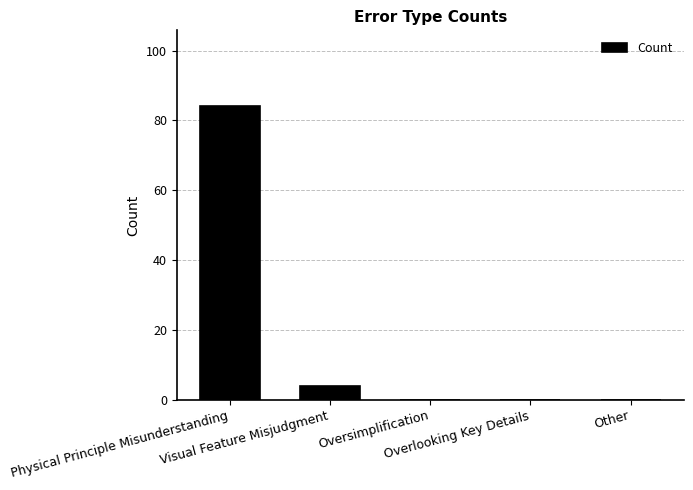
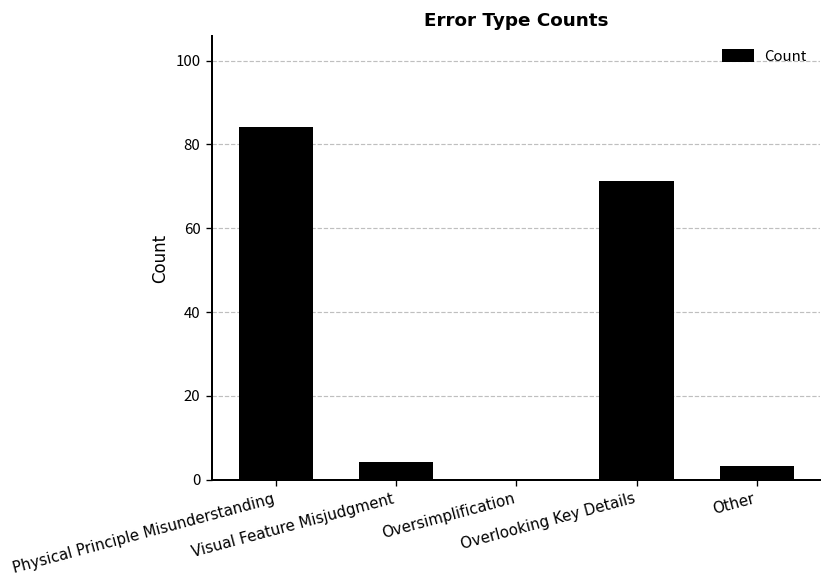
  {
    "Physical Principle Misunderstanding": 84,
    "Visual Feature Misjudgment": 4,
    "Oversimplification": 0,
-   "Overlooking Key Details": 0,
-   "Other": 0
+   "Overlooking Key Details": 71,
+   "Other": 3
  }
